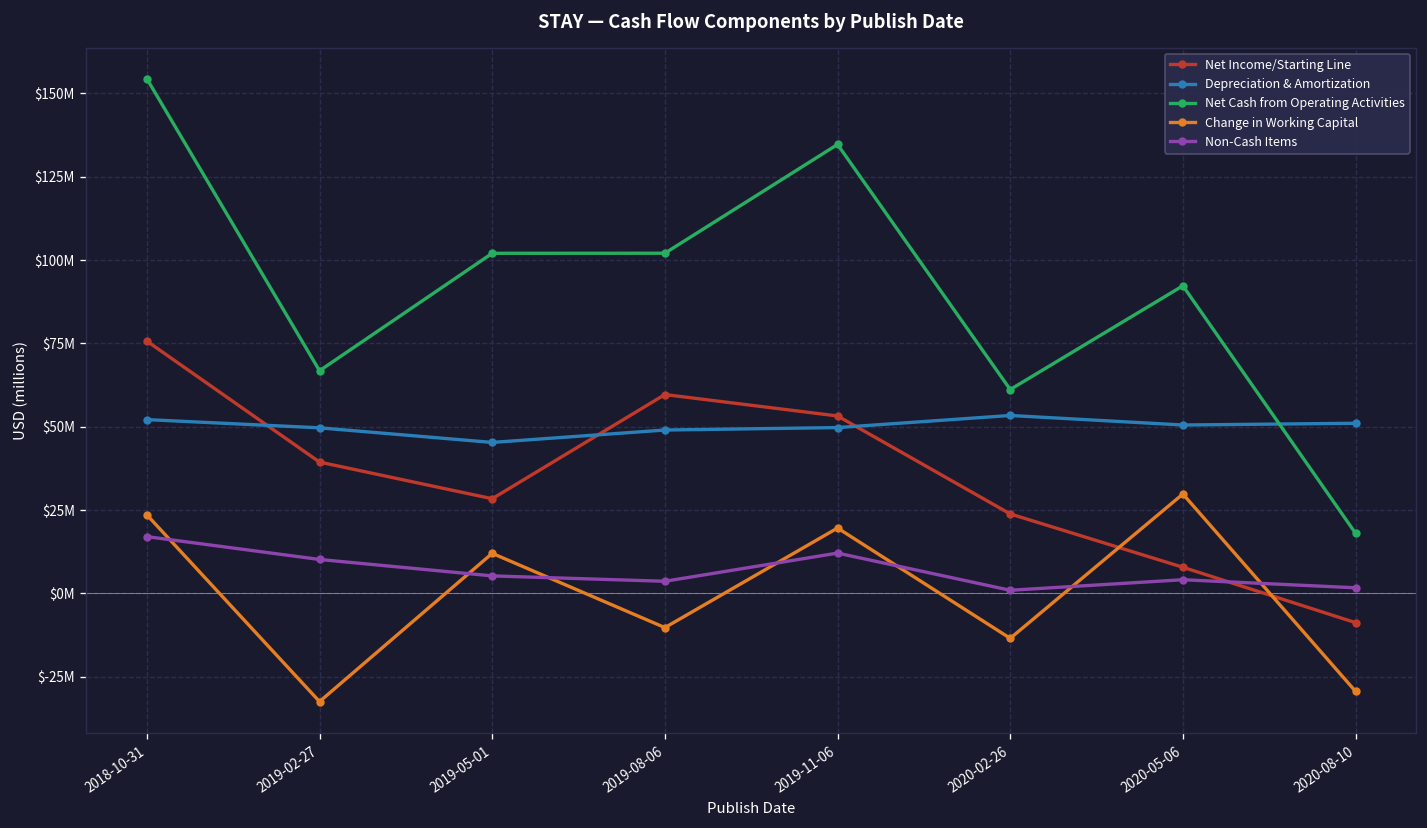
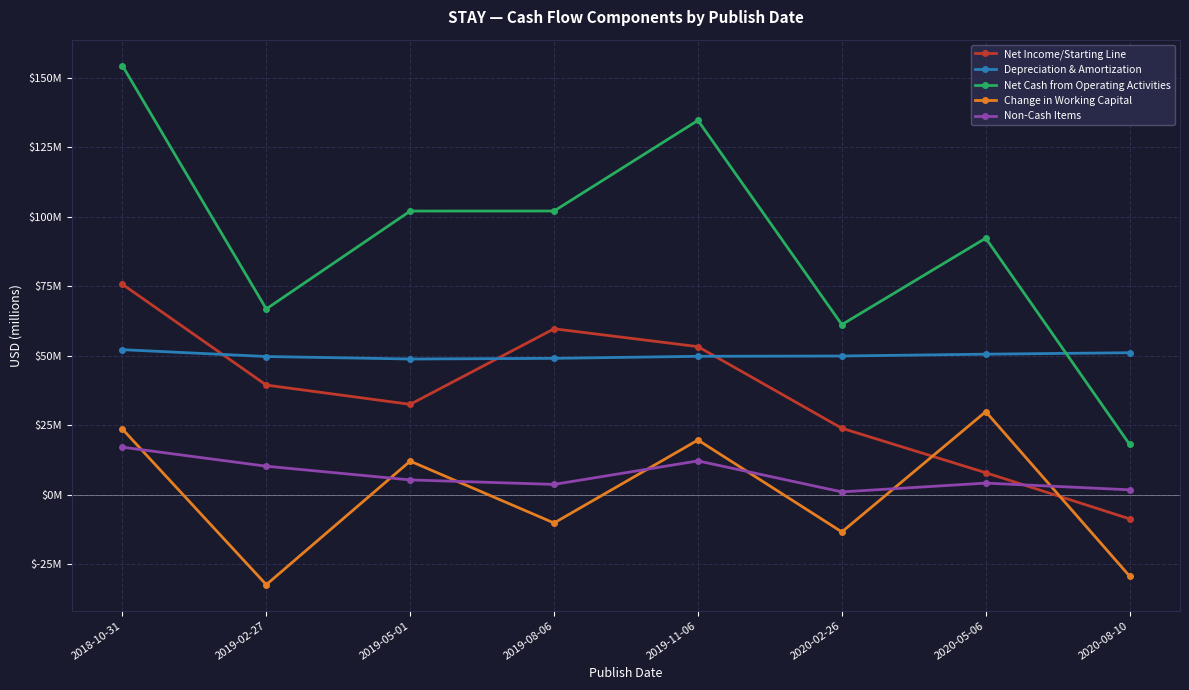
  {
    "Net Income/Starting Line": {
      "2018-10-31": "$76000000",
      "2019-02-27": "$39000000",
-     "2019-05-01": "$28000000",
+     "2019-05-01": "$32000000",
      "2019-08-06": "$60000000",
      "2019-11-06": "$53000000",
      "2020-02-26": "$24000000",
      "2020-05-06": "$8000000",
      "2020-08-10": "$-9000000"
    },
    "Depreciation & Amortization": {
      "2018-10-31": "$52000000",
      "2019-02-27": "$50000000",
-     "2019-05-01": "$45000000",
+     "2019-05-01": "$49000000",
      "2019-08-06": "$49000000",
      "2019-11-06": "$50000000",
-     "2020-02-26": "$53000000",
+     "2020-02-26": "$50000000",
      "2020-05-06": "$51000000",
      "2020-08-10": "$51000000"
    },
    "Net Cash from Operating Activities": {
      "2018-10-31": "$154000000",
      "2019-02-27": "$67000000",
      "2019-05-01": "$102000000",
      "2019-08-06": "$102000000",
      "2019-11-06": "$135000000",
      "2020-02-26": "$61000000",
      "2020-05-06": "$92000000",
      "2020-08-10": "$18000000"
    },
    "Change in Working Capital": {
      "2018-10-31": "$24000000",
      "2019-02-27": "$-32000000",
      "2019-05-01": "$12000000",
      "2019-08-06": "$-10000000",
      "2019-11-06": "$20000000",
      "2020-02-26": "$-13000000",
      "2020-05-06": "$30000000",
      "2020-08-10": "$-29000000"
    },
    "Non-Cash Items": {
      "2018-10-31": "$17000000",
      "2019-02-27": "$10000000",
      "2019-05-01": "$5000000",
      "2019-08-06": "$4000000",
      "2019-11-06": "$12000000",
      "2020-02-26": "$1000000",
      "2020-05-06": "$4000000",
      "2020-08-10": "$2000000"
    }
  }
